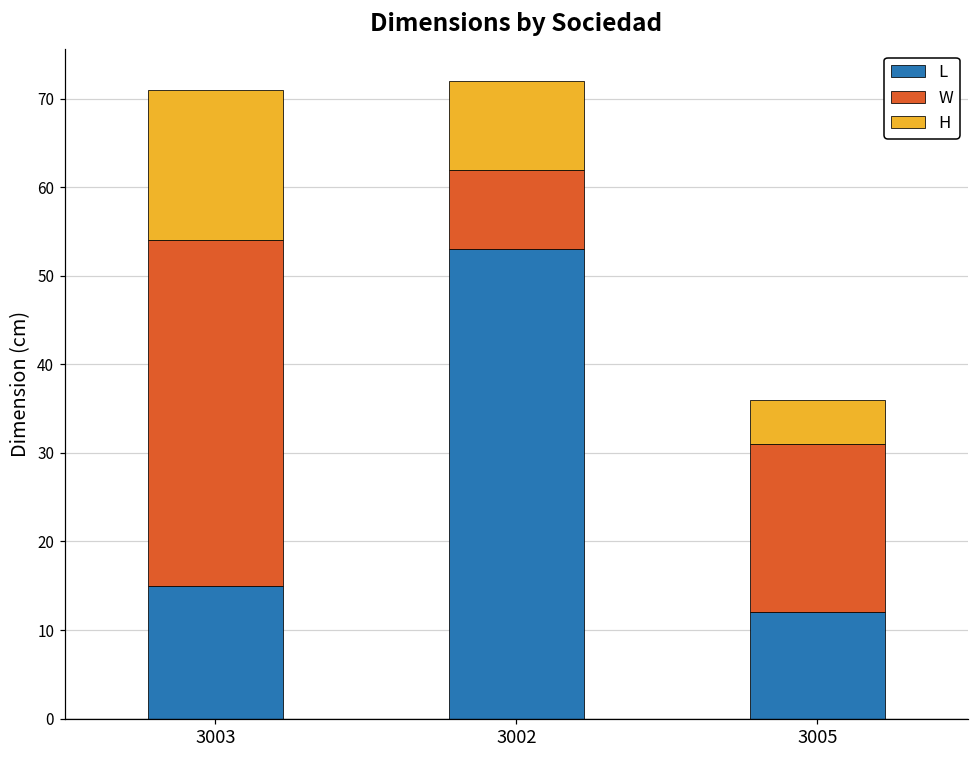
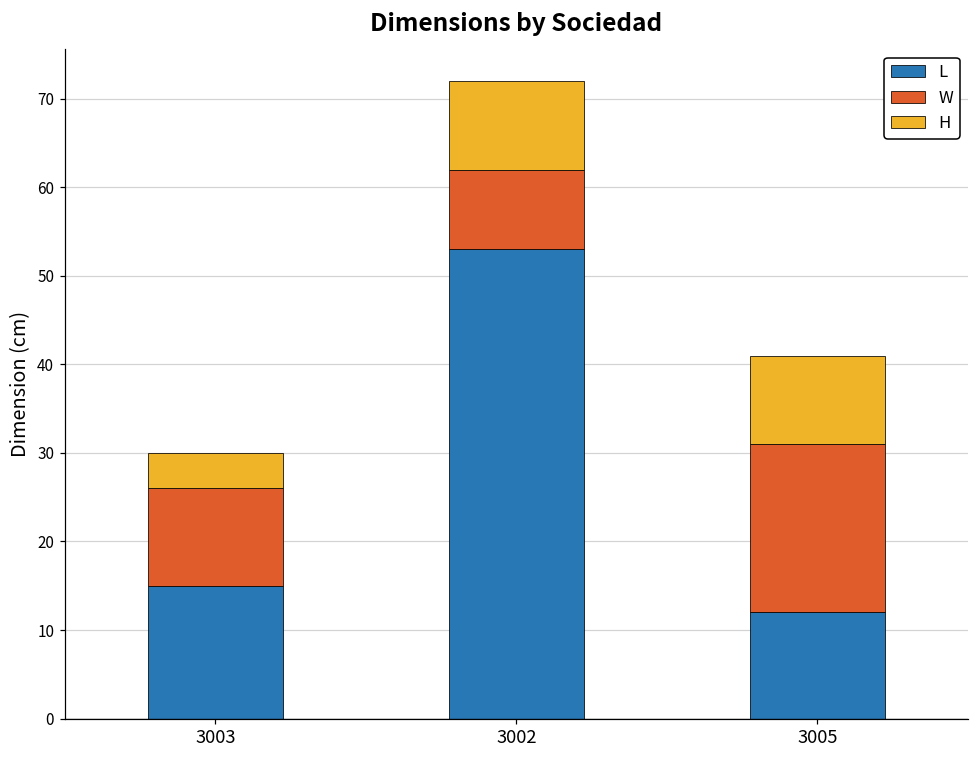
  {
    "L": {
      "3003": 15,
      "3002": 53,
      "3005": 12
    },
    "W": {
-     "3003": 39,
+     "3003": 11,
      "3002": 9,
      "3005": 19
    },
    "H": {
-     "3003": 17,
+     "3003": 4,
      "3002": 10,
-     "3005": 5
+     "3005": 10
    }
  }
